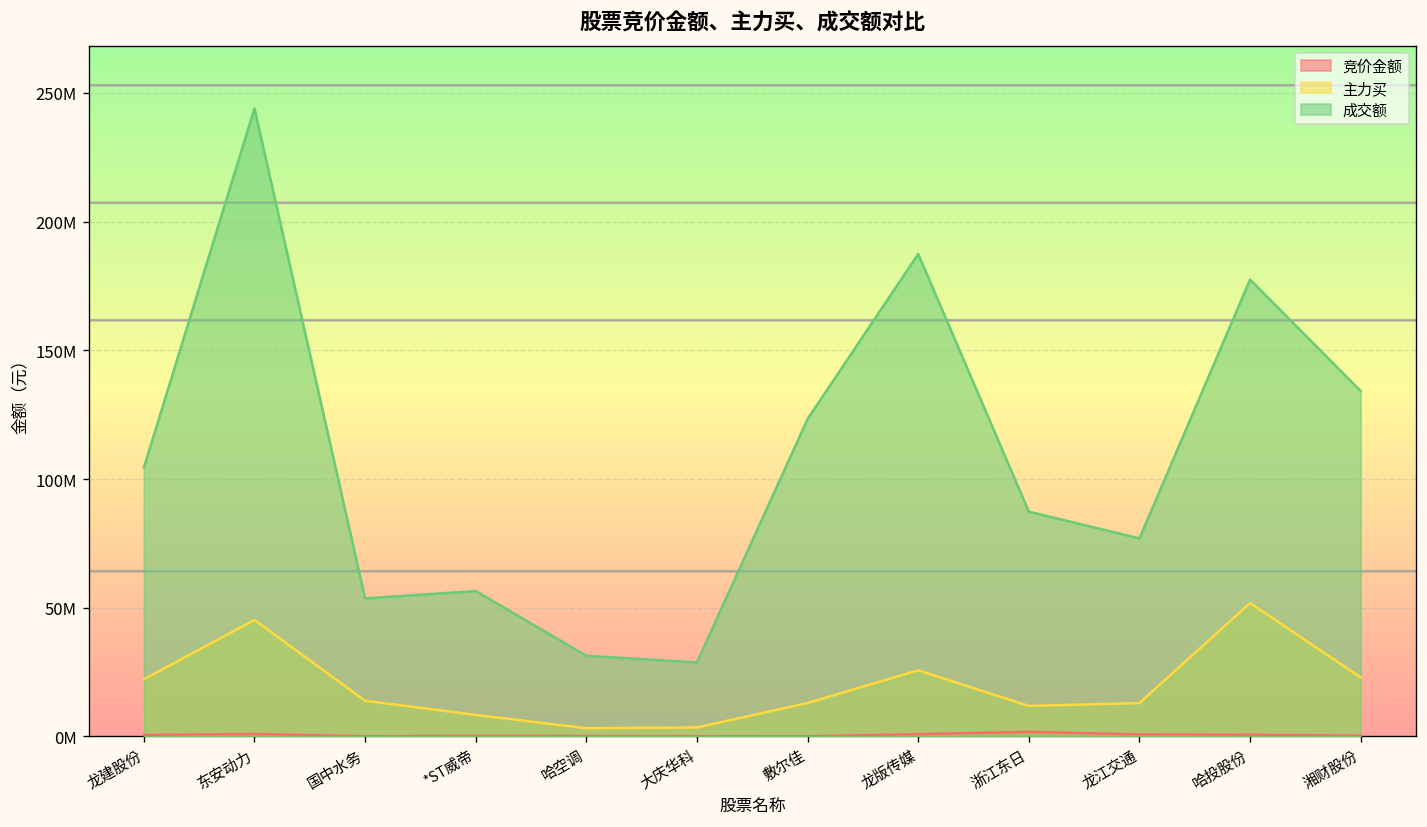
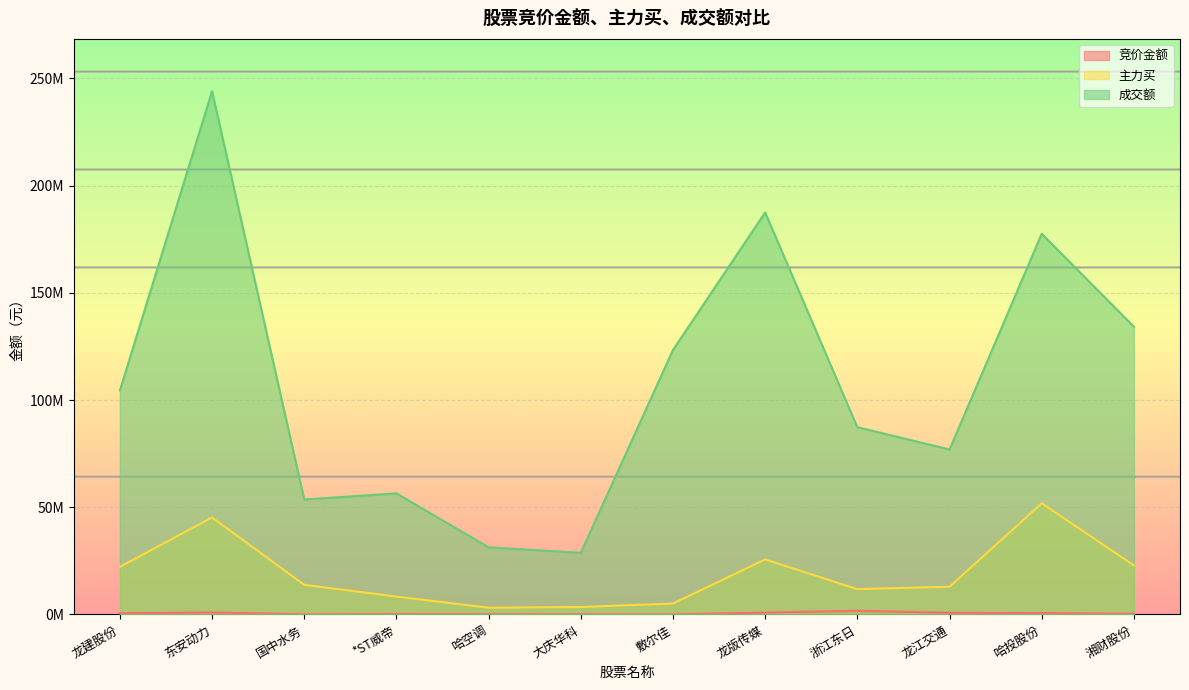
  {
    "竞价金额": {
      "龙建股份": 1000000,
      "东安动力": 1000000,
      "国中水务": 0,
      "*ST威帝": 0,
      "哈空调": 0,
      "大庆华科": 0,
      "敷尔佳": 0,
      "龙版传媒": 1000000,
      "浙江东日": 2000000,
      "龙江交通": 1000000,
      "哈投股份": 1000000,
      "湘财股份": 0
    },
    "主力买": {
      "龙建股份": 22000000,
      "东安动力": 45000000,
      "国中水务": 14000000,
      "*ST威帝": 8000000,
      "哈空调": 3000000,
      "大庆华科": 3000000,
-     "敷尔佳": 13000000,
+     "敷尔佳": 5000000,
      "龙版传媒": 26000000,
      "浙江东日": 12000000,
      "龙江交通": 13000000,
      "哈投股份": 52000000,
      "湘财股份": 23000000
    },
    "成交额": {
      "龙建股份": 104000000,
      "东安动力": 244000000,
      "国中水务": 54000000,
      "*ST威帝": 56000000,
      "哈空调": 31000000,
      "大庆华科": 29000000,
      "敷尔佳": 123000000,
      "龙版传媒": 187000000,
      "浙江东日": 87000000,
      "龙江交通": 77000000,
      "哈投股份": 178000000,
      "湘财股份": 134000000
    }
  }
